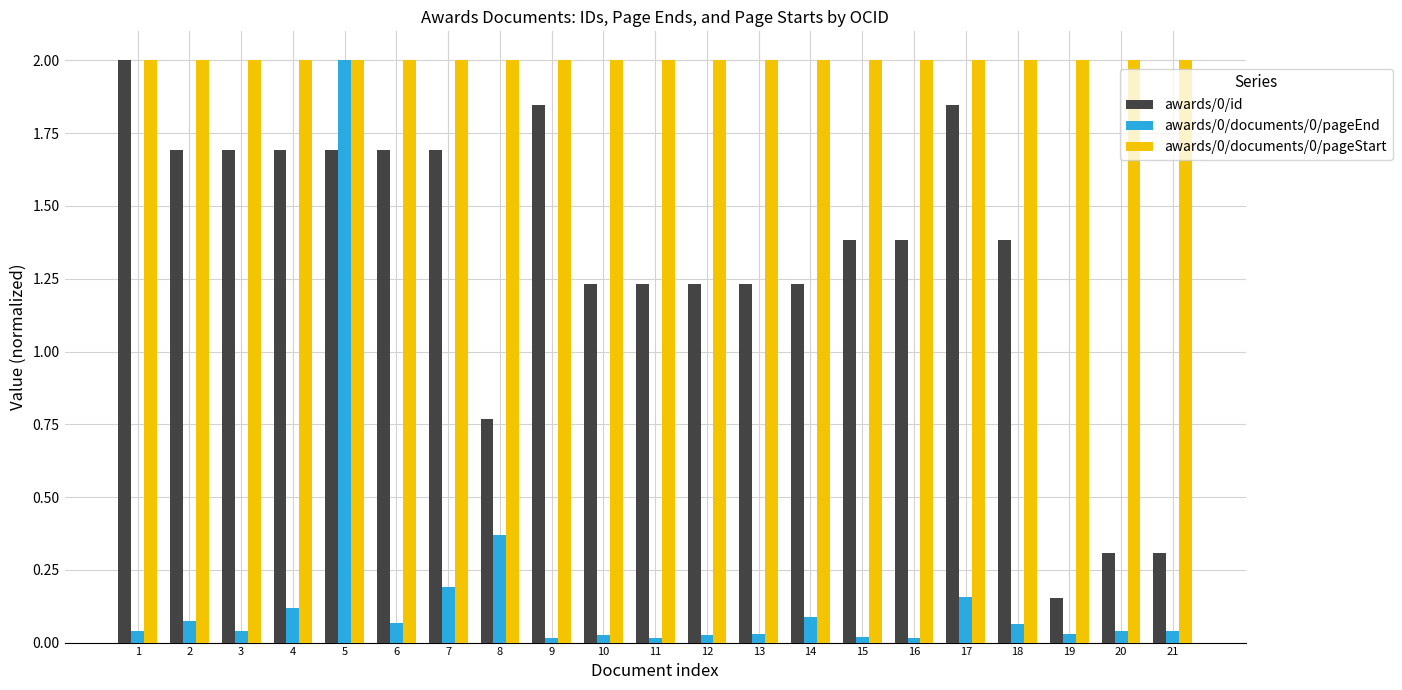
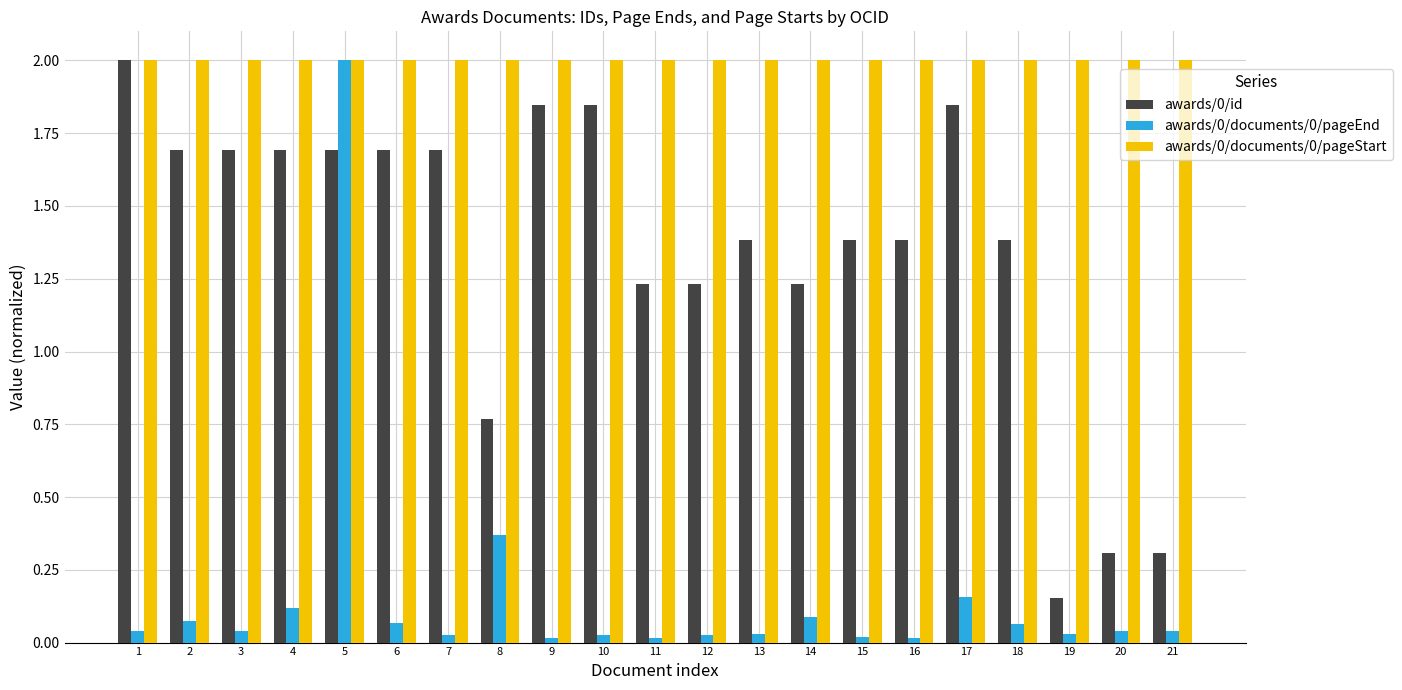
  {
    "awards/0/id": {
      "1": 2.00,
      "2": 1.69,
      "3": 1.69,
      "4": 1.69,
      "5": 1.69,
      "6": 1.69,
      "7": 1.69,
      "8": 0.77,
      "9": 1.85,
-     "10": 1.23,
+     "10": 1.85,
      "11": 1.23,
      "12": 1.23,
-     "13": 1.23,
+     "13": 1.38,
      "14": 1.23,
      "15": 1.38,
      "16": 1.38,
      "17": 1.85,
      "18": 1.38,
      "19": 0.15,
      "20": 0.31,
      "21": 0.31
    },
    "awards/0/documents/0/pageEnd": {
      "1": 0.04,
      "2": 0.07,
      "3": 0.04,
      "4": 0.12,
      "5": 2.00,
      "6": 0.07,
-     "7": 0.19,
+     "7": 0.02,
      "8": 0.37,
      "9": 0.01,
      "10": 0.02,
      "11": 0.01,
      "12": 0.02,
      "13": 0.03,
      "14": 0.09,
      "15": 0.02,
      "16": 0.01,
      "17": 0.16,
      "18": 0.06,
      "19": 0.03,
      "20": 0.04,
      "21": 0.04
    },
    "awards/0/documents/0/pageStart": {
      "1": 2.00,
      "2": 2.00,
      "3": 2.00,
      "4": 2.00,
      "5": 2.00,
      "6": 2.00,
      "7": 2.00,
      "8": 2.00,
      "9": 2.00,
      "10": 2.00,
      "11": 2.00,
      "12": 2.00,
      "13": 2.00,
      "14": 2.00,
      "15": 2.00,
      "16": 2.00,
      "17": 2.00,
      "18": 2.00,
      "19": 2.00,
      "20": 2.00,
      "21": 2.00
    }
  }
